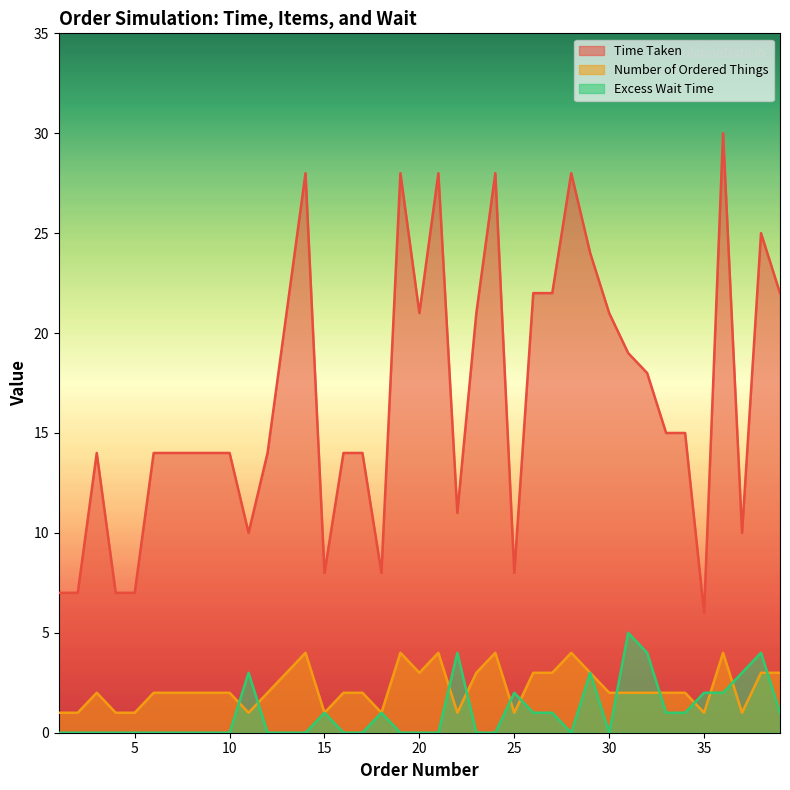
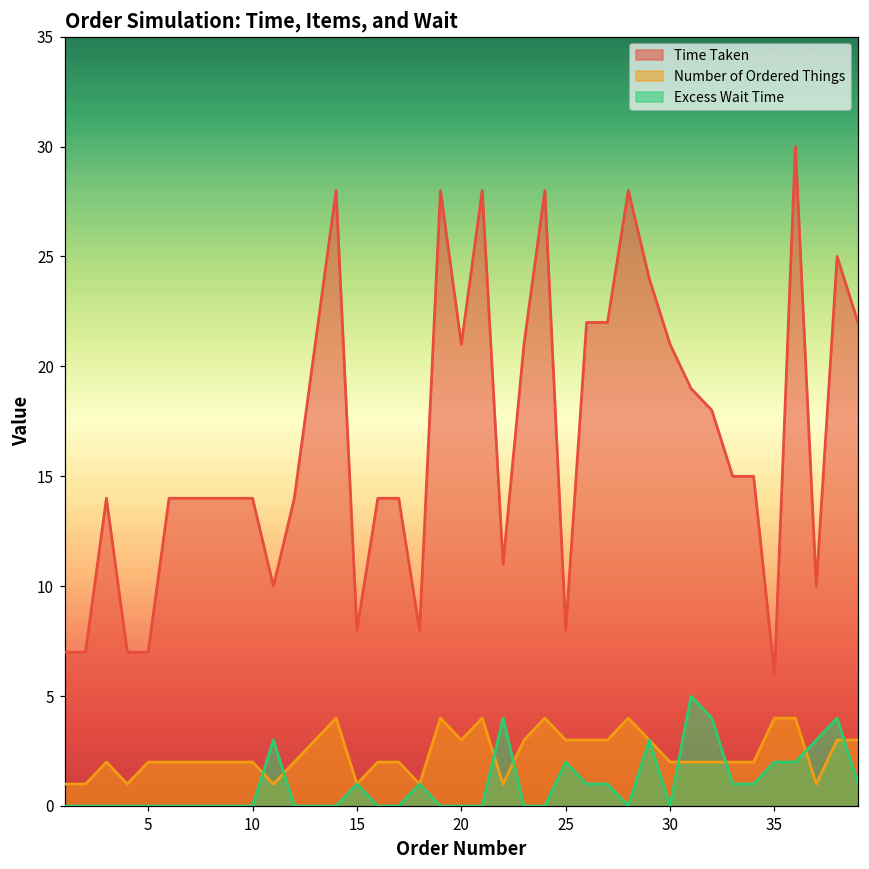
  {
    "Time Taken": {
      "5": 7,
      "10": 14,
      "15": 8,
      "20": 21,
      "25": 8,
      "30": 21,
      "35": 6
    },
    "Number of Ordered Things": {
-     "5": 1,
+     "5": 2,
      "10": 2,
      "20": 3,
-     "25": 1,
+     "25": 3,
      "30": 2,
-     "35": 1
+     "35": 4
    },
    "Excess Wait Time": {
      "5": 0,
      "10": 0,
      "20": 0,
      "25": 2,
      "30": 0,
      "35": 2
    }
  }
